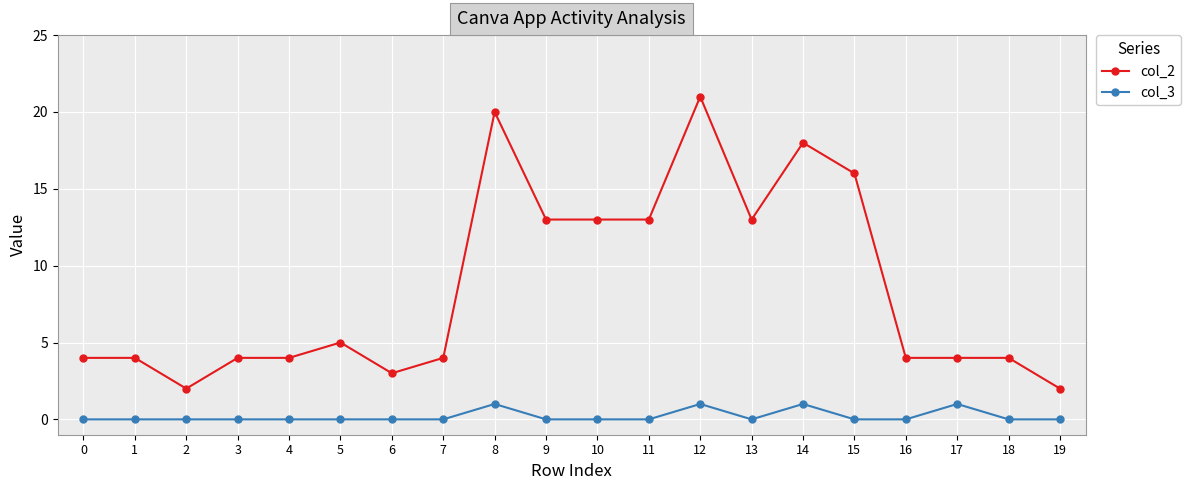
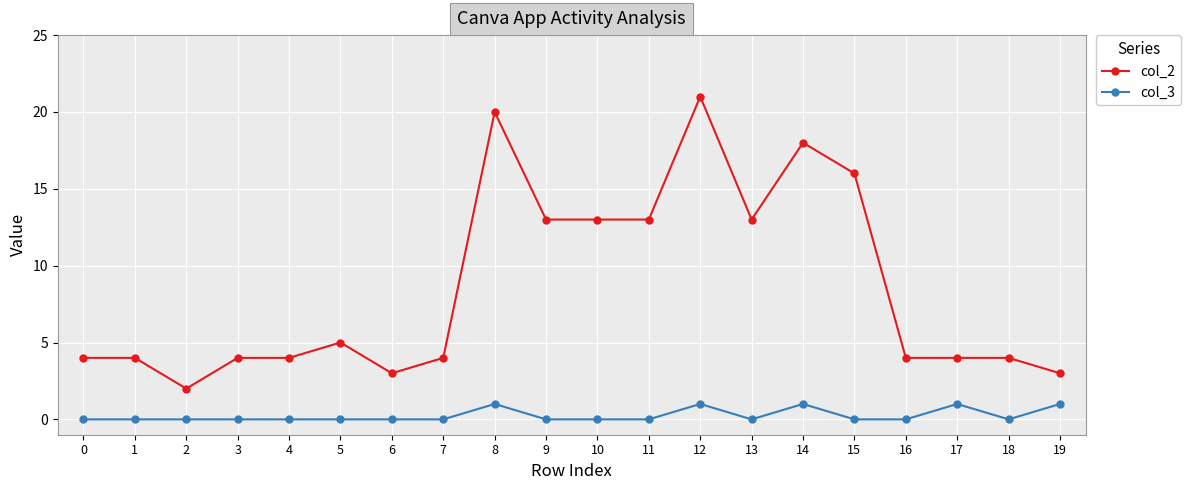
  {
    "col_2": {
      "0": 4,
      "1": 4,
      "2": 2,
      "3": 4,
      "4": 4,
      "5": 5,
      "6": 3,
      "7": 4,
      "8": 20,
      "9": 13,
      "10": 13,
      "11": 13,
      "12": 21,
      "13": 13,
      "14": 18,
      "15": 16,
      "16": 4,
      "17": 4,
      "18": 4,
-     "19": 2
+     "19": 3
    },
    "col_3": {
      "0": 0,
      "1": 0,
      "2": 0,
      "3": 0,
      "4": 0,
      "5": 0,
      "6": 0,
      "7": 0,
      "8": 1,
      "9": 0,
      "10": 0,
      "11": 0,
      "12": 1,
      "13": 0,
      "14": 1,
      "15": 0,
      "16": 0,
      "17": 1,
      "18": 0,
-     "19": 0
+     "19": 1
    }
  }
